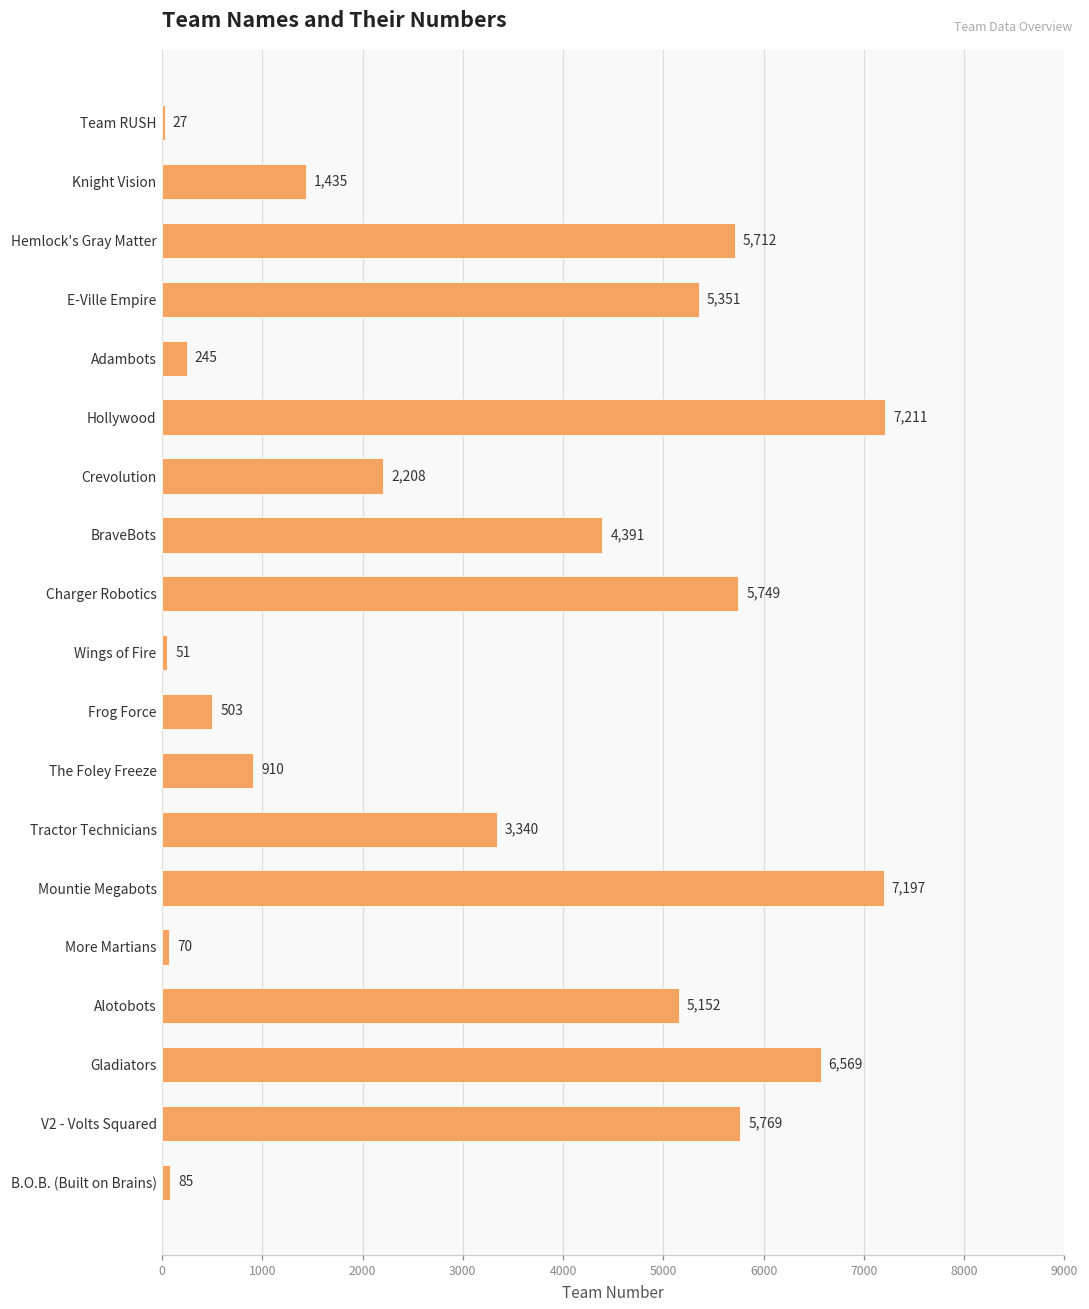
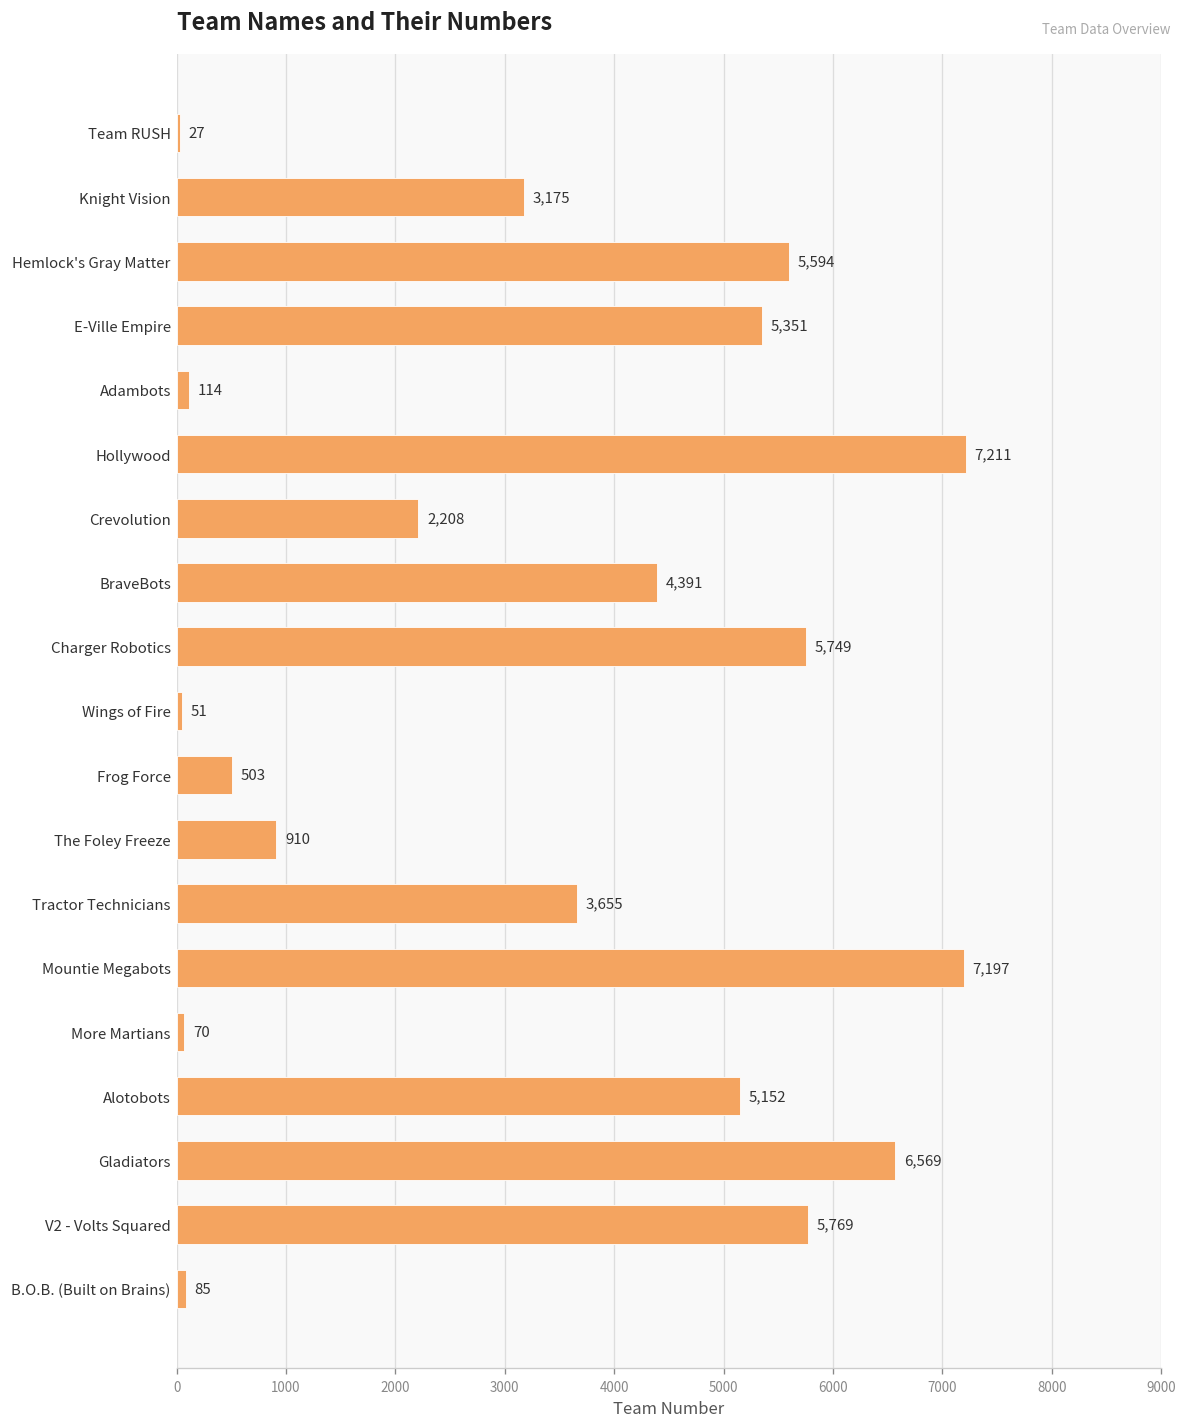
  {
    "Team RUSH": "27",
-   "Knight Vision": "1,435",
-   "Hemlock's Gray Matter": "5,712",
+   "Knight Vision": "3,175",
+   "Hemlock's Gray Matter": "5,594",
    "E-Ville Empire": "5,351",
-   "Adambots": "245",
+   "Adambots": "114",
    "Hollywood": "7,211",
    "Crevolution": "2,208",
    "BraveBots": "4,391",
    "Charger Robotics": "5,749",
    "Wings of Fire": "51",
    "Frog Force": "503",
    "The Foley Freeze": "910",
-   "Tractor Technicians": "3,340",
+   "Tractor Technicians": "3,655",
    "Mountie Megabots": "7,197",
    "More Martians": "70",
    "Alotobots": "5,152",
    "Gladiators": "6,569",
    "V2 - Volts Squared": "5,769",
    "B.O.B. (Built on Brains)": "85"
  }
